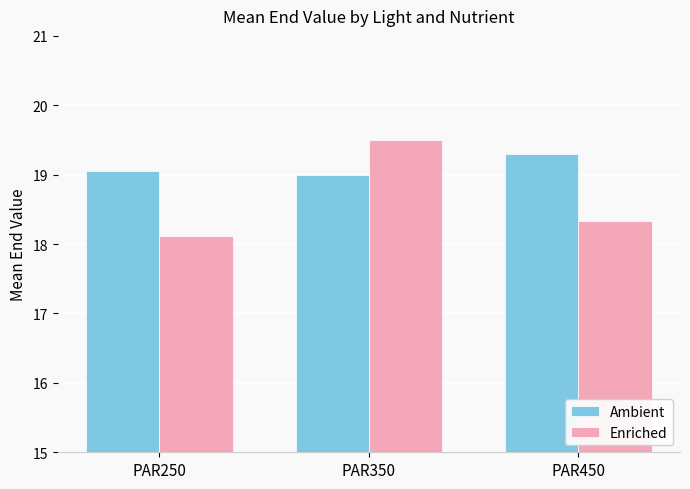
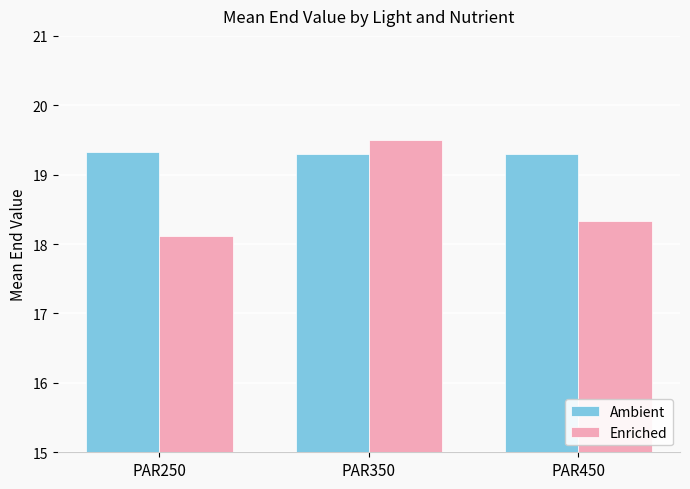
  {
    "Ambient": {
-     "PAR250": 19.1,
-     "PAR350": 19.0,
+     "PAR250": 19.3,
+     "PAR350": 19.3,
      "PAR450": 19.3
    },
    "Enriched": {
      "PAR250": 18.1,
      "PAR350": 19.5,
      "PAR450": 18.3
    }
  }
